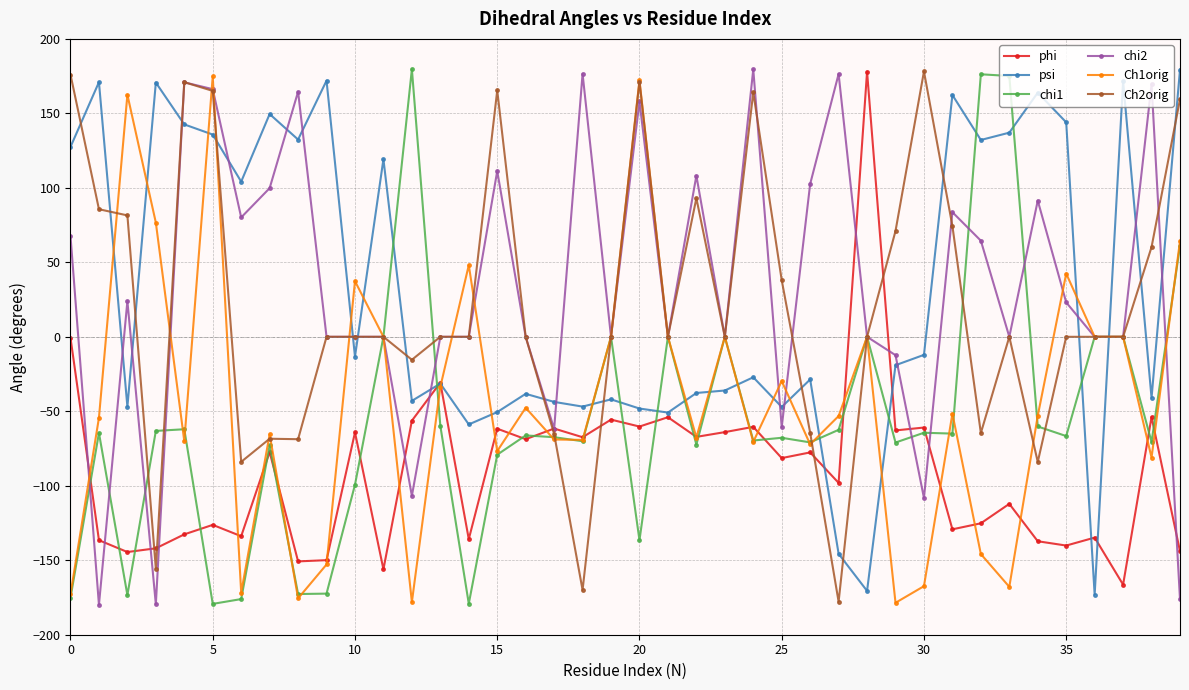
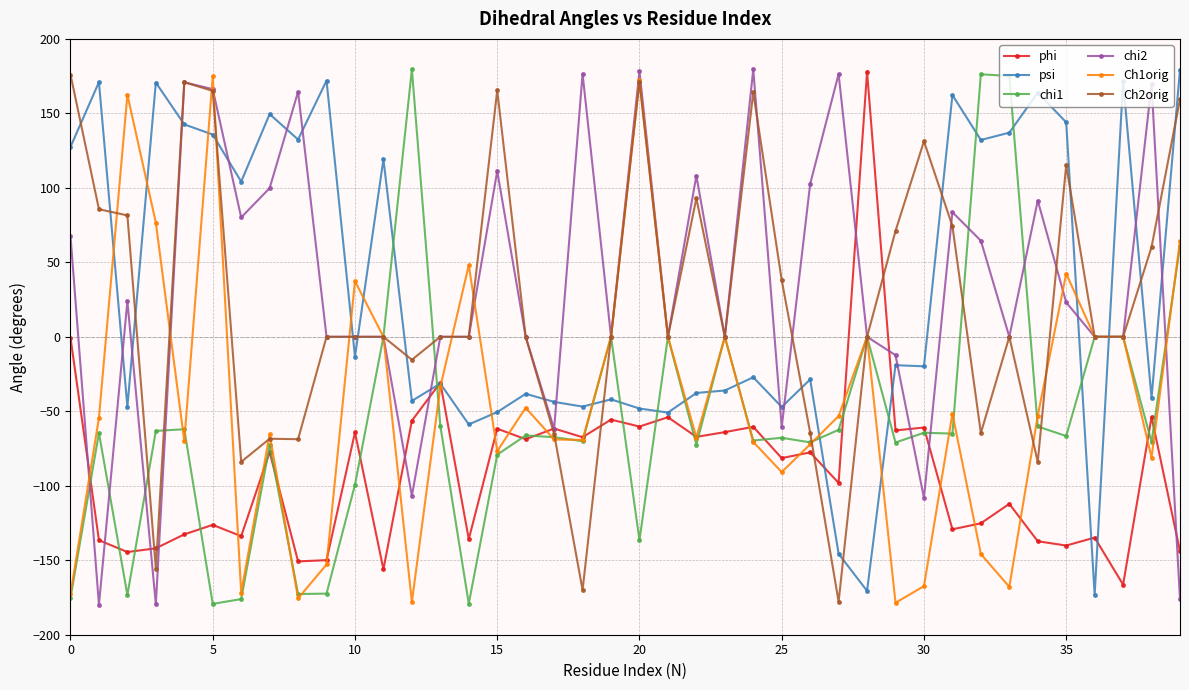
  {
    "phi": {
      "0": -1,
      "5": -126,
      "10": -64,
      "15": -62,
      "20": -60,
      "25": -81,
      "30": -61,
      "35": -140
    },
    "psi": {
      "0": 127,
      "5": 136,
      "10": -13,
      "15": -51,
      "20": -48,
      "25": -47,
-     "30": -12,
+     "30": -20,
      "35": 144
    },
    "chi1": {
      "0": -175,
      "5": -179,
      "10": -99,
      "15": -79,
      "20": -137,
      "25": -68,
      "30": -64,
      "35": -67
    },
    "chi2": {
      "0": 68,
      "15": 111,
-     "20": 158,
+     "20": 178,
      "25": -61,
      "30": -108,
      "35": 23
    },
    "Ch1orig": {
      "0": -173,
      "5": 175,
      "10": 37,
      "15": -77,
-     "25": -30,
+     "25": -91,
      "30": -167,
      "35": 42
    },
    "Ch2orig": {
      "0": 176,
      "15": 165,
      "25": 38,
-     "30": 178,
-     "35": 0
+     "30": 131,
+     "35": 115
    }
  }
